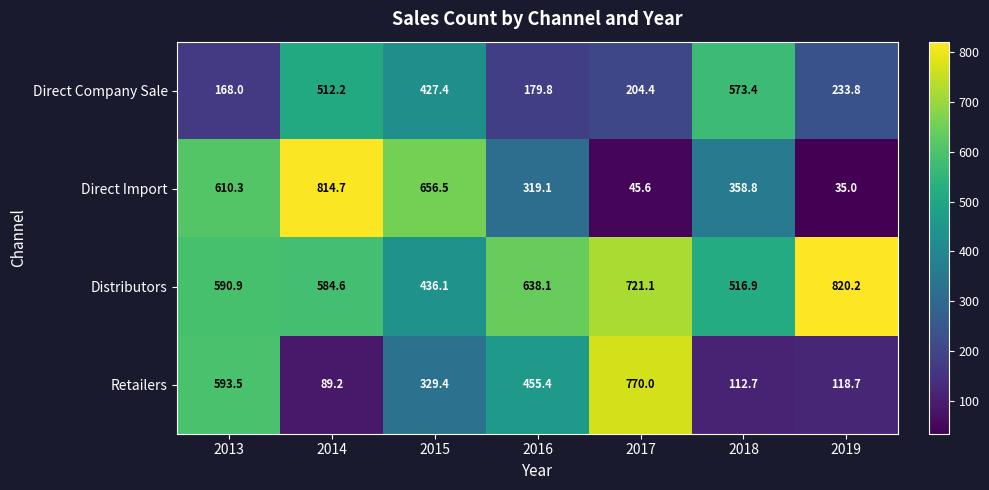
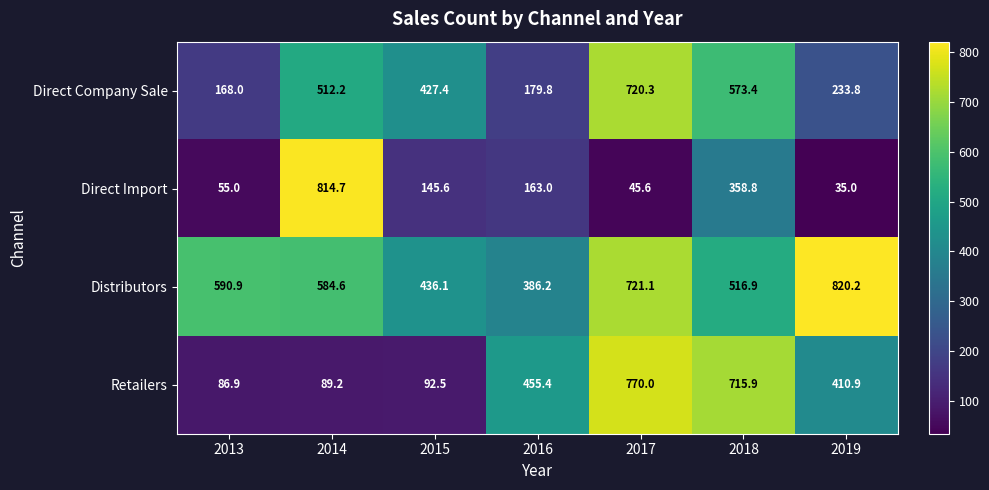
  {
    "Direct Company Sale": {
      "2013": 168.0,
      "2014": 512.2,
      "2015": 427.4,
      "2016": 179.8,
-     "2017": 204.4,
+     "2017": 720.3,
      "2018": 573.4,
      "2019": 233.8
    },
    "Direct Import": {
-     "2013": 610.3,
+     "2013": 55.0,
      "2014": 814.7,
-     "2015": 656.5,
-     "2016": 319.1,
+     "2015": 145.6,
+     "2016": 163.0,
      "2017": 45.6,
      "2018": 358.8,
      "2019": 35.0
    },
    "Distributors": {
      "2013": 590.9,
      "2014": 584.6,
      "2015": 436.1,
-     "2016": 638.1,
+     "2016": 386.2,
      "2017": 721.1,
      "2018": 516.9,
      "2019": 820.2
    },
    "Retailers": {
-     "2013": 593.5,
+     "2013": 86.9,
      "2014": 89.2,
-     "2015": 329.4,
+     "2015": 92.5,
      "2016": 455.4,
      "2017": 770.0,
-     "2018": 112.7,
-     "2019": 118.7
+     "2018": 715.9,
+     "2019": 410.9
    }
  }
